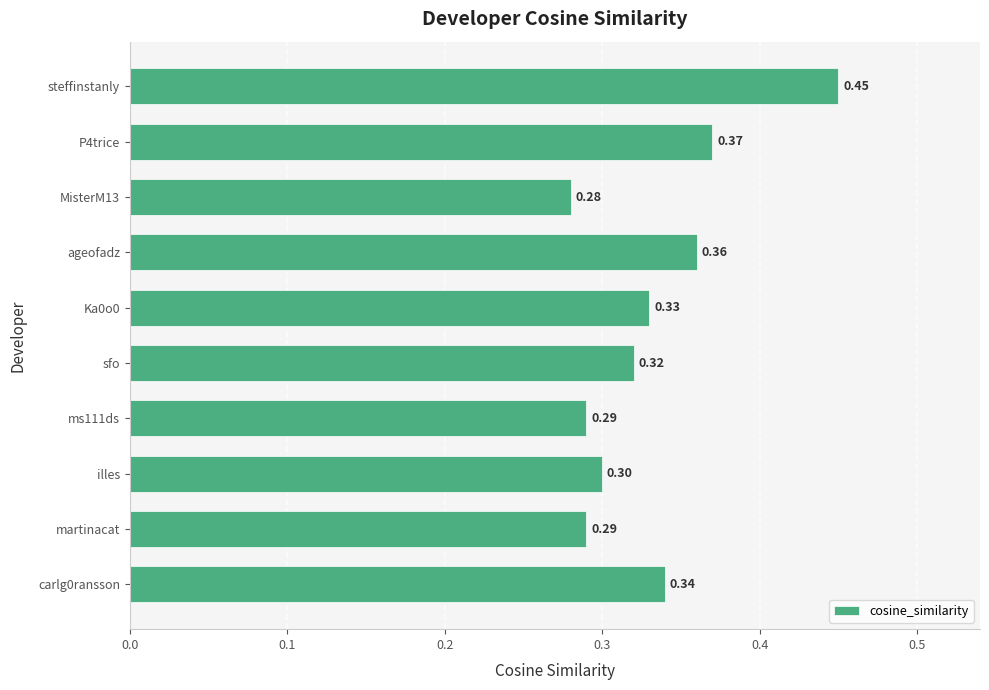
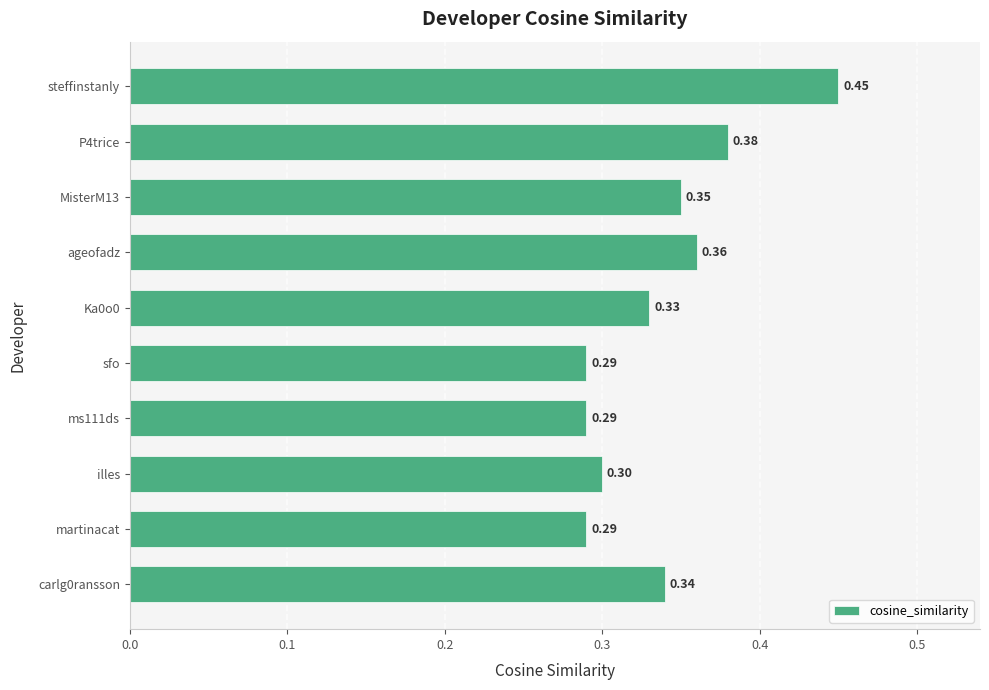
  {
    "steffinstanly": 0.45,
-   "P4trice": 0.37,
-   "MisterM13": 0.28,
+   "P4trice": 0.38,
+   "MisterM13": 0.35,
    "ageofadz": 0.36,
    "Ka0o0": 0.33,
-   "sfo": 0.32,
+   "sfo": 0.29,
    "ms111ds": 0.29,
    "illes": 0.30,
    "martinacat": 0.29,
    "carlg0ransson": 0.34
  }
